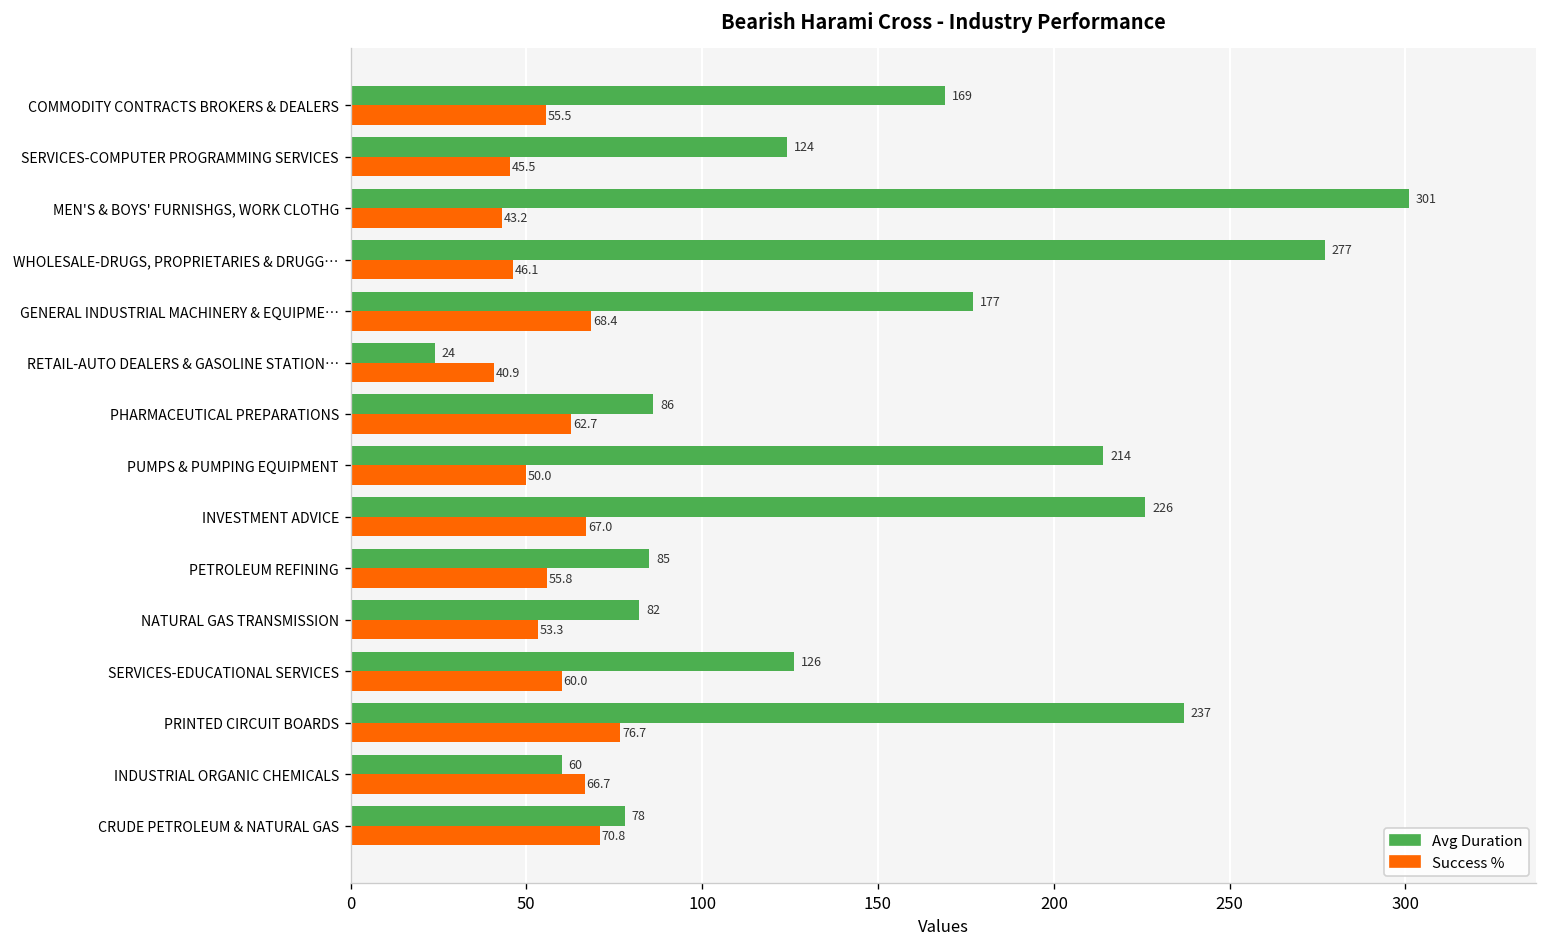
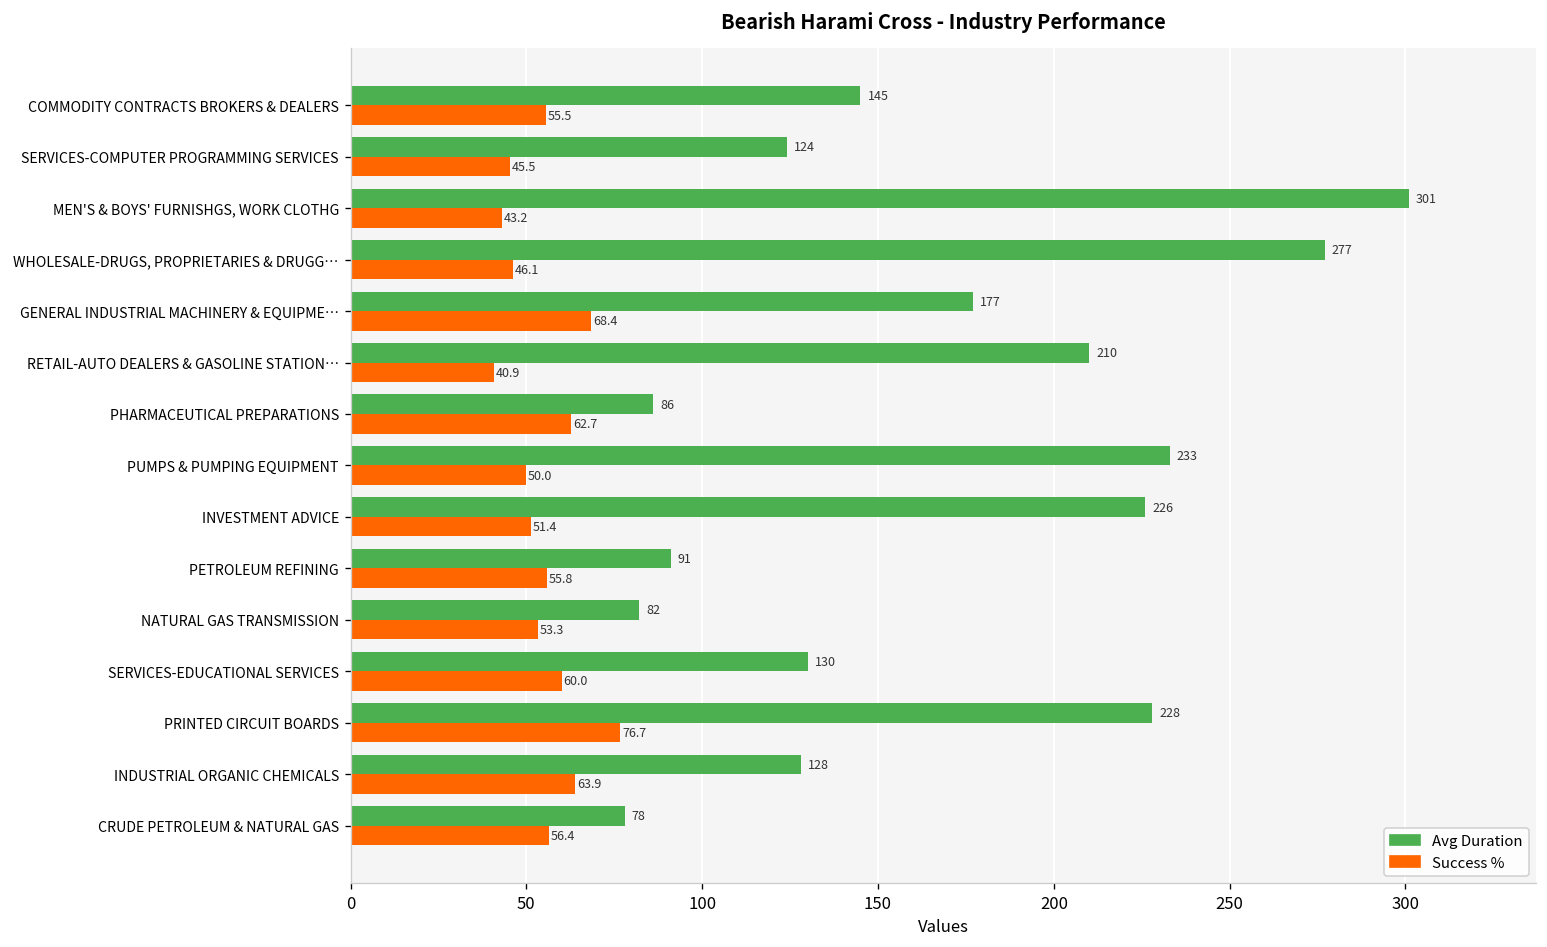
  {
    "Avg Duration": {
-     "COMMODITY CONTRACTS BROKERS & DEALERS": 169,
+     "COMMODITY CONTRACTS BROKERS & DEALERS": 145,
      "SERVICES-COMPUTER PROGRAMMING SERVICES": 124,
      "MEN'S & BOYS' FURNISHGS, WORK CLOTHG": 301,
      "WHOLESALE-DRUGS, PROPRIETARIES & DRUGG…": 277,
      "GENERAL INDUSTRIAL MACHINERY & EQUIPME…": 177,
-     "RETAIL-AUTO DEALERS & GASOLINE STATION…": 24,
+     "RETAIL-AUTO DEALERS & GASOLINE STATION…": 210,
      "PHARMACEUTICAL PREPARATIONS": 86,
-     "PUMPS & PUMPING EQUIPMENT": 214,
+     "PUMPS & PUMPING EQUIPMENT": 233,
      "INVESTMENT ADVICE": 226,
-     "PETROLEUM REFINING": 85,
+     "PETROLEUM REFINING": 91,
      "NATURAL GAS TRANSMISSION": 82,
-     "SERVICES-EDUCATIONAL SERVICES": 126,
-     "PRINTED CIRCUIT BOARDS": 237,
-     "INDUSTRIAL ORGANIC CHEMICALS": 60,
+     "SERVICES-EDUCATIONAL SERVICES": 130,
+     "PRINTED CIRCUIT BOARDS": 228,
+     "INDUSTRIAL ORGANIC CHEMICALS": 128,
      "CRUDE PETROLEUM & NATURAL GAS": 78
    },
    "Success %": {
      "COMMODITY CONTRACTS BROKERS & DEALERS": 55.5,
      "SERVICES-COMPUTER PROGRAMMING SERVICES": 45.5,
      "MEN'S & BOYS' FURNISHGS, WORK CLOTHG": 43.2,
      "WHOLESALE-DRUGS, PROPRIETARIES & DRUGG…": 46.1,
      "GENERAL INDUSTRIAL MACHINERY & EQUIPME…": 68.4,
      "RETAIL-AUTO DEALERS & GASOLINE STATION…": 40.9,
      "PHARMACEUTICAL PREPARATIONS": 62.7,
      "PUMPS & PUMPING EQUIPMENT": 50.0,
-     "INVESTMENT ADVICE": 67.0,
+     "INVESTMENT ADVICE": 51.4,
      "PETROLEUM REFINING": 55.8,
      "NATURAL GAS TRANSMISSION": 53.3,
      "SERVICES-EDUCATIONAL SERVICES": 60.0,
      "PRINTED CIRCUIT BOARDS": 76.7,
-     "INDUSTRIAL ORGANIC CHEMICALS": 66.7,
-     "CRUDE PETROLEUM & NATURAL GAS": 70.8
+     "INDUSTRIAL ORGANIC CHEMICALS": 63.9,
+     "CRUDE PETROLEUM & NATURAL GAS": 56.4
    }
  }
